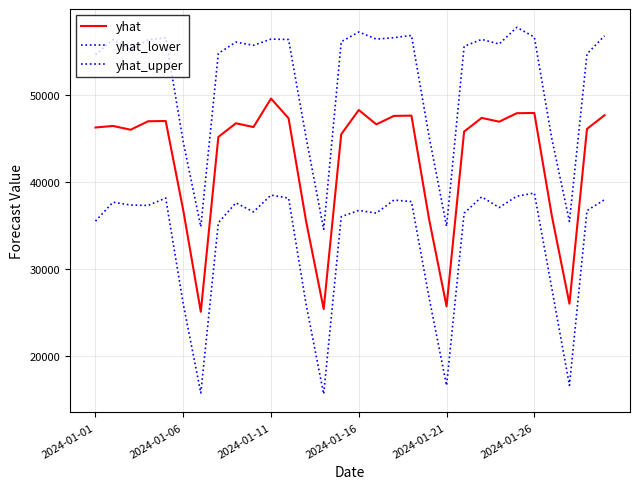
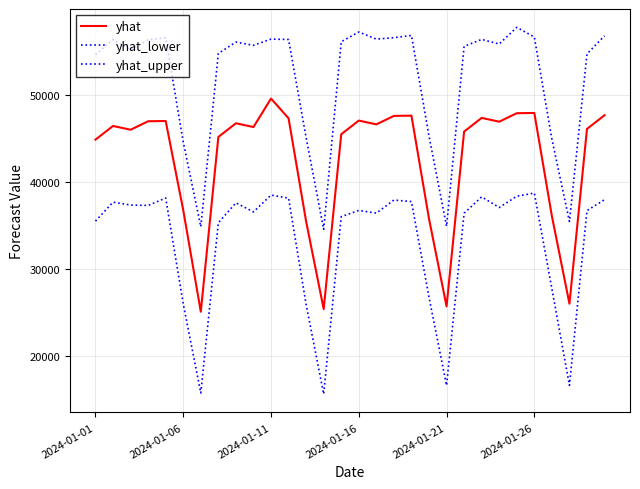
  {
    "yhat": {
-     "2024-01-01": 46000,
+     "2024-01-01": 45000,
      "2024-01-06": 37000,
      "2024-01-11": 50000,
-     "2024-01-16": 48000,
+     "2024-01-16": 47000,
      "2024-01-21": 26000,
      "2024-01-26": 48000
    }
  }
